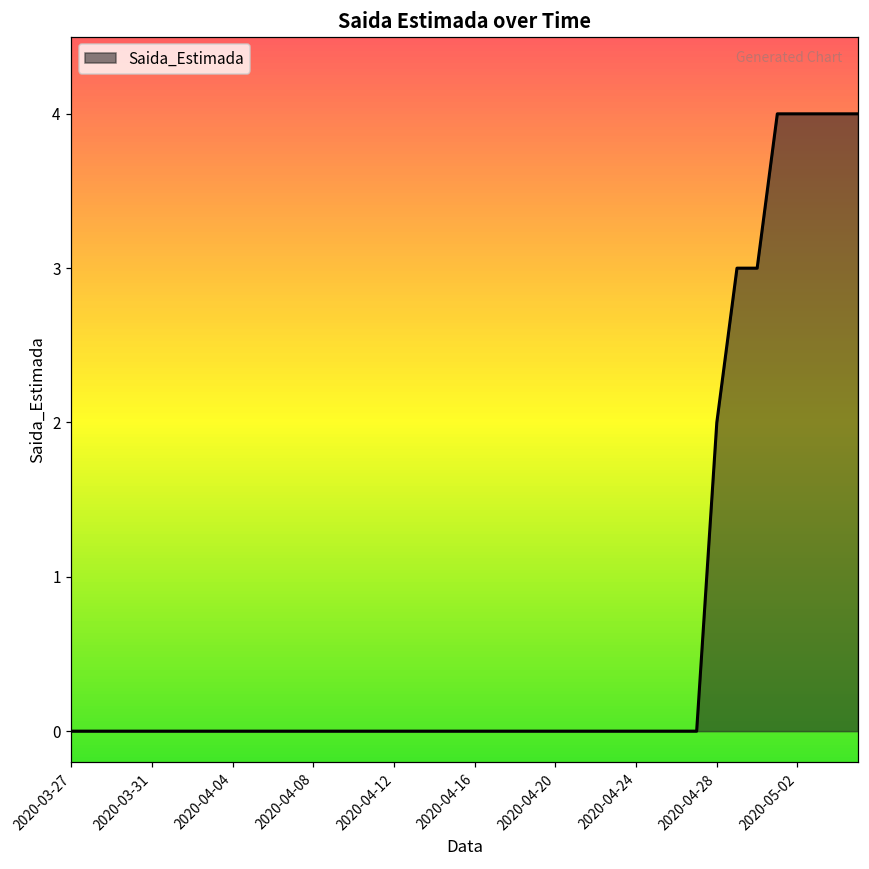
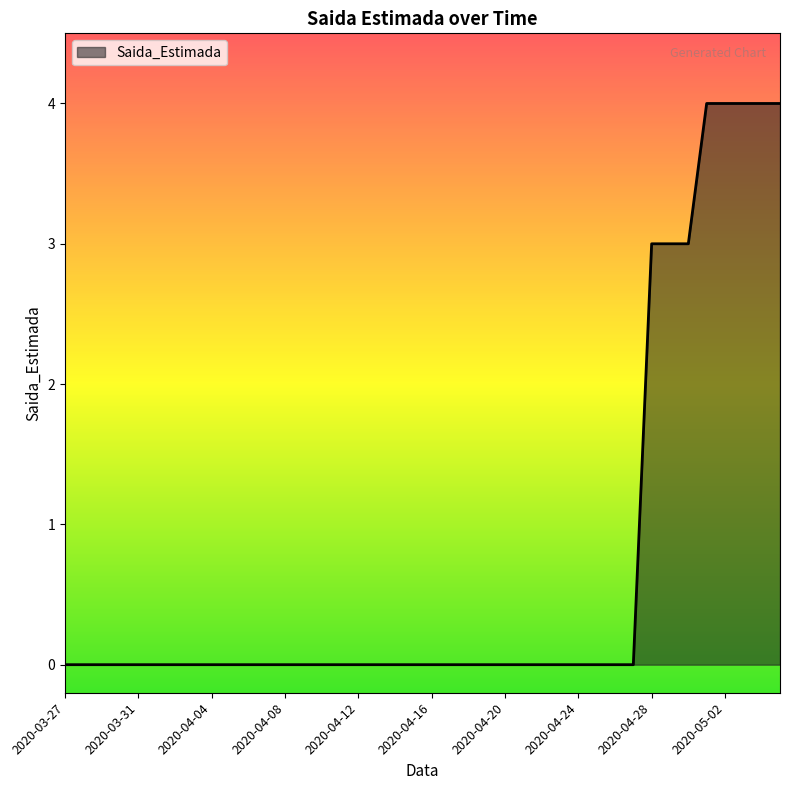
  {
    "2020-03-27": 0,
    "2020-03-31": 0,
    "2020-04-04": 0,
    "2020-04-08": 0,
    "2020-04-12": 0,
    "2020-04-16": 0,
    "2020-04-20": 0,
    "2020-04-24": 0,
-   "2020-04-28": 2,
+   "2020-04-28": 3,
    "2020-05-02": 4
  }
